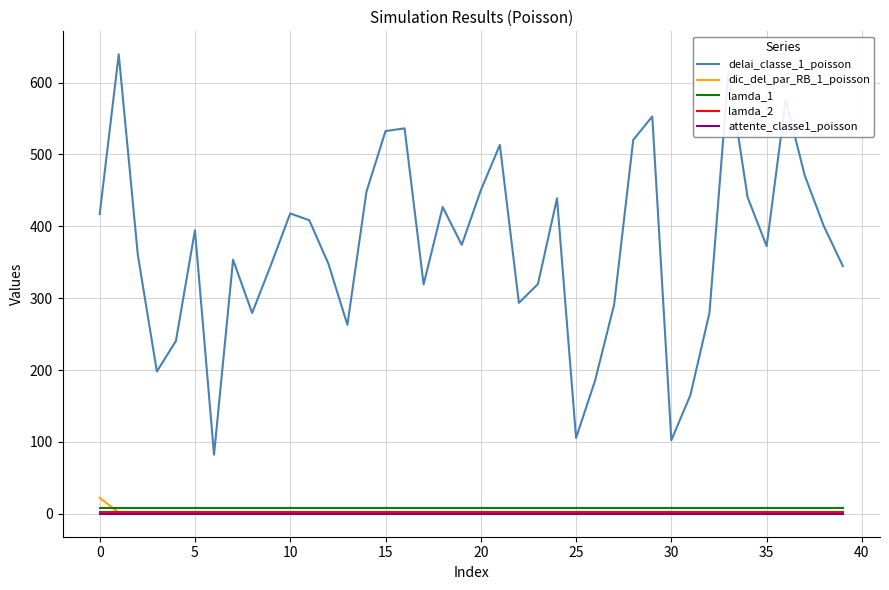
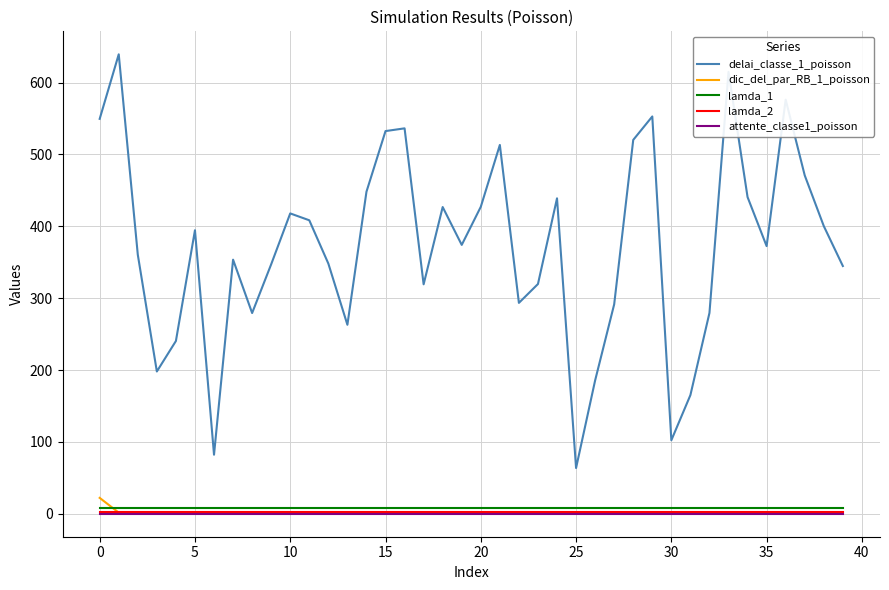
  {
    "delai_classe_1_poisson": {
-     "0": 420,
+     "0": 550,
      "5": 390,
      "10": 420,
      "15": 530,
-     "20": 450,
-     "25": 110,
+     "20": 430,
+     "25": 60,
      "30": 100,
      "35": 370
    },
    "dic_del_par_RB_1_poisson": {
      "0": 20
    },
    "lamda_1": {
      "0": 10,
      "5": 10,
      "10": 10,
      "15": 10,
      "20": 10,
      "25": 10,
      "30": 10,
      "35": 10
    }
  }
